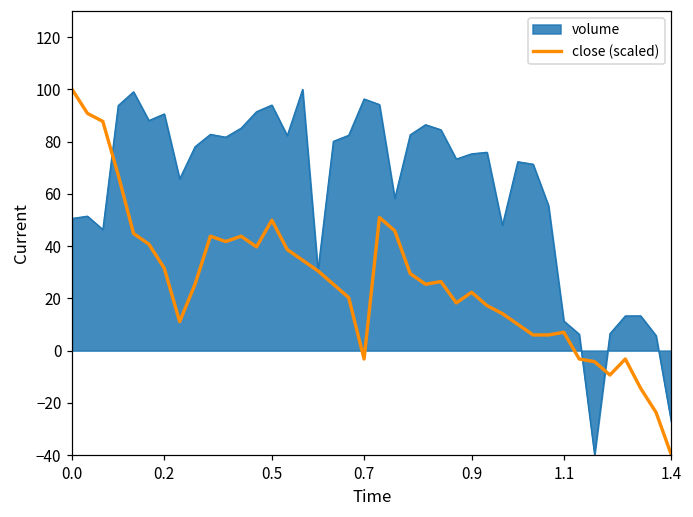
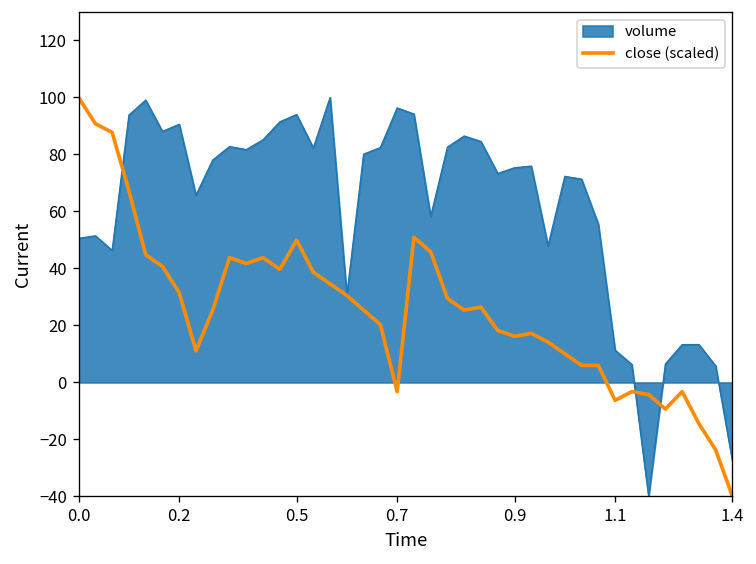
  {
    "close (scaled)": {
      "0.0": 100,
      "0.2": 32,
      "0.5": 50,
      "0.7": -3,
-     "0.9": 22,
-     "1.1": 7,
+     "0.9": 16,
+     "1.1": -6,
      "1.4": -40
    }
  }
